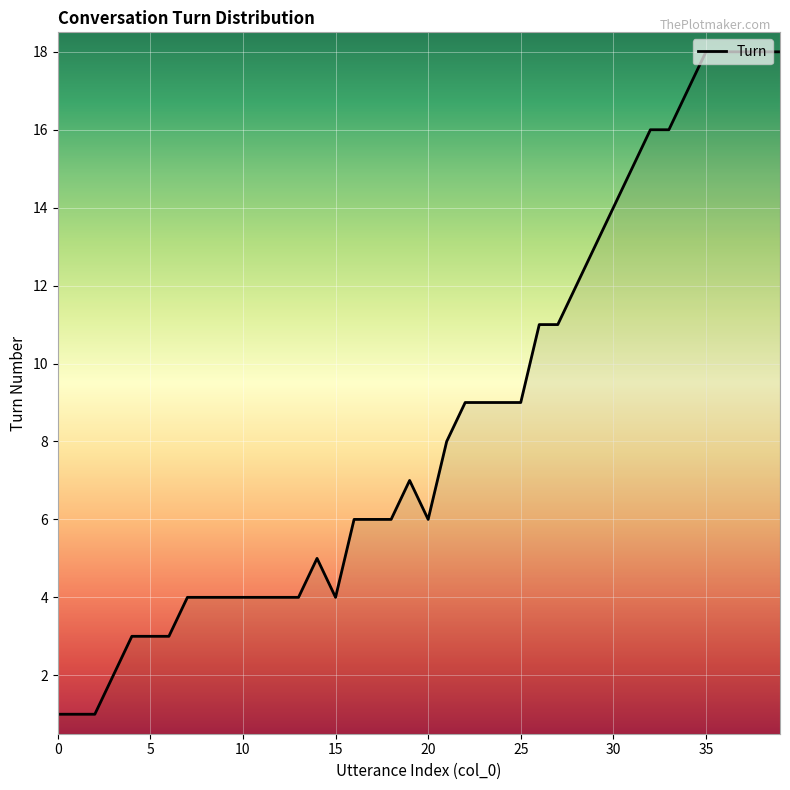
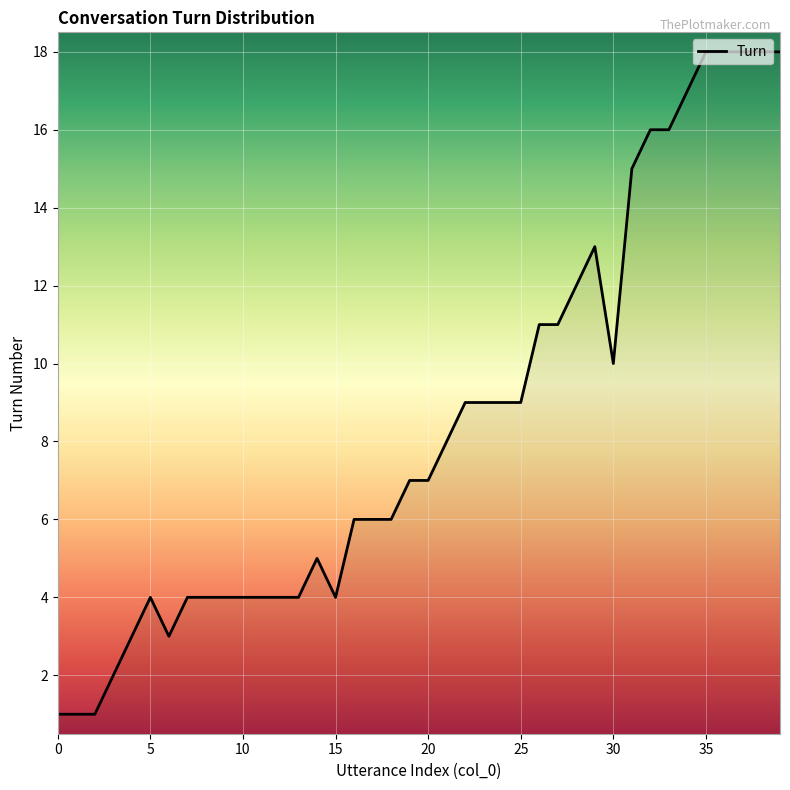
  {
    "0": 1,
-   "5": 3,
+   "5": 4,
    "10": 4,
    "15": 4,
-   "20": 6,
+   "20": 7,
    "25": 9,
-   "30": 14
+   "30": 10
  }
